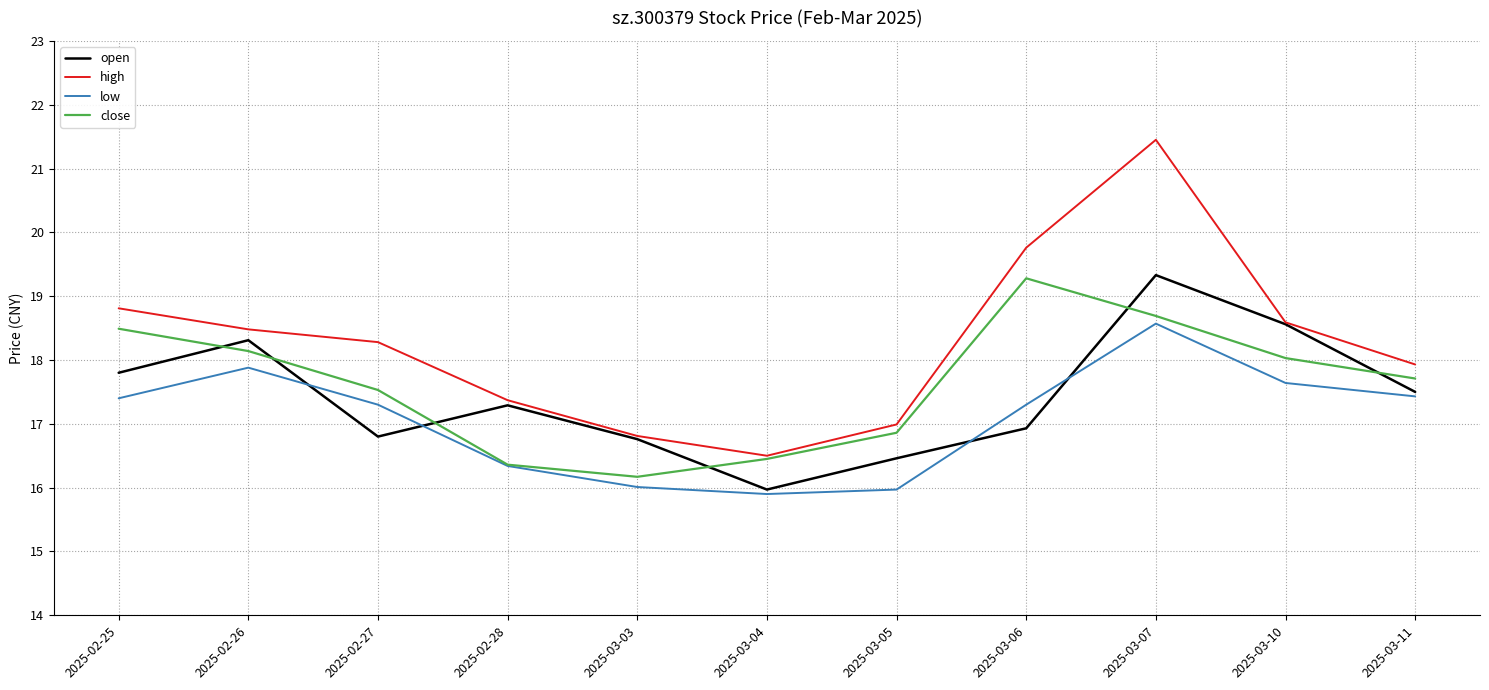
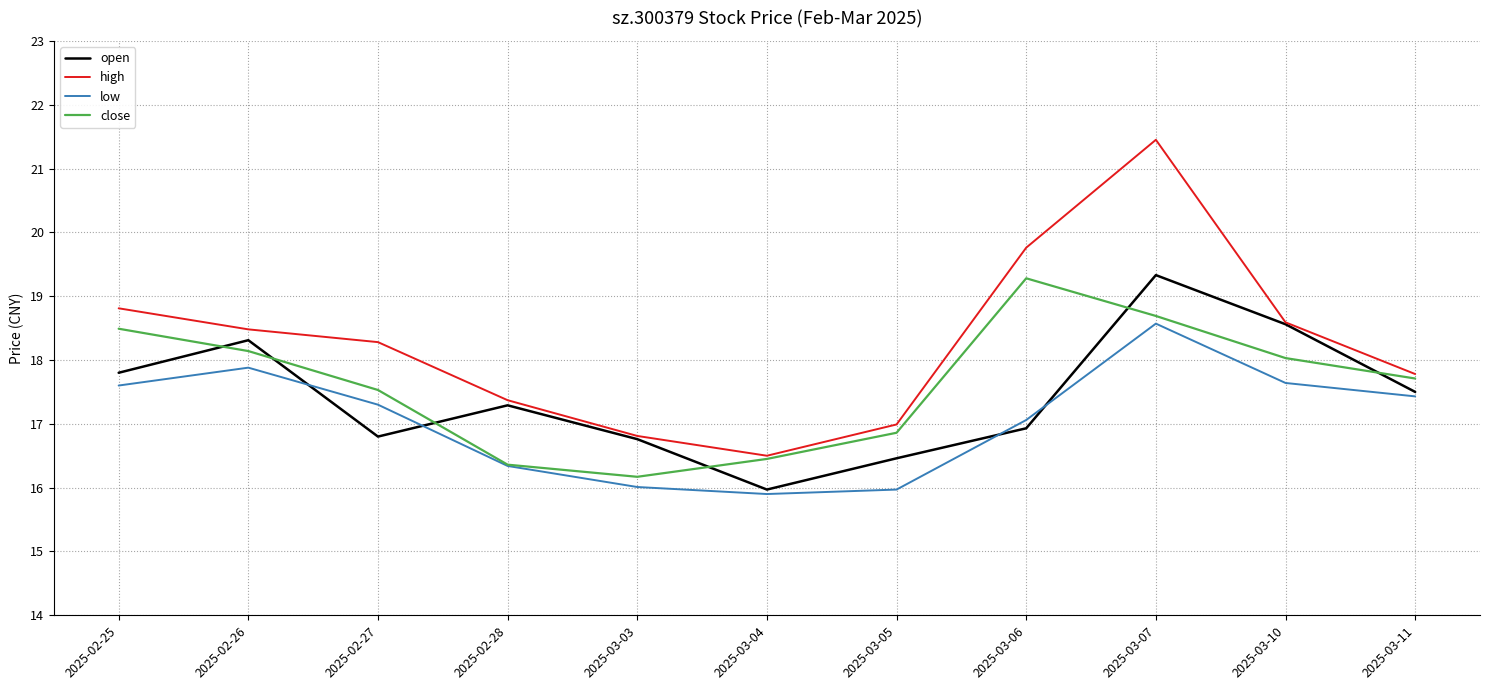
  {
    "open": {
      "2025-02-25": 17.8,
      "2025-02-26": 18.3,
      "2025-02-27": 16.8,
      "2025-02-28": 17.3,
      "2025-03-03": 16.8,
      "2025-03-04": 16.0,
      "2025-03-05": 16.5,
      "2025-03-06": 16.9,
      "2025-03-07": 19.3,
      "2025-03-11": 17.5
    },
    "high": {
      "2025-02-25": 18.8,
      "2025-02-26": 18.5,
      "2025-02-27": 18.3,
      "2025-02-28": 17.4,
      "2025-03-03": 16.8,
      "2025-03-04": 16.5,
      "2025-03-05": 17.0,
      "2025-03-06": 19.8,
      "2025-03-07": 21.5,
-     "2025-03-11": 17.9
+     "2025-03-11": 17.8
    },
    "low": {
-     "2025-02-25": 17.4,
+     "2025-02-25": 17.6,
      "2025-02-26": 17.9,
      "2025-02-27": 17.3,
      "2025-03-03": 16.0,
      "2025-03-04": 15.9,
      "2025-03-05": 16.0,
-     "2025-03-06": 17.3,
+     "2025-03-06": 17.1,
      "2025-03-07": 18.6,
      "2025-03-10": 17.6,
      "2025-03-11": 17.4
    },
    "close": {
      "2025-02-25": 18.5,
      "2025-02-26": 18.1,
      "2025-02-27": 17.5,
      "2025-03-03": 16.2,
      "2025-03-04": 16.5,
      "2025-03-05": 16.9,
      "2025-03-06": 19.3,
      "2025-03-07": 18.7,
      "2025-03-10": 18.0,
      "2025-03-11": 17.7
    }
  }
